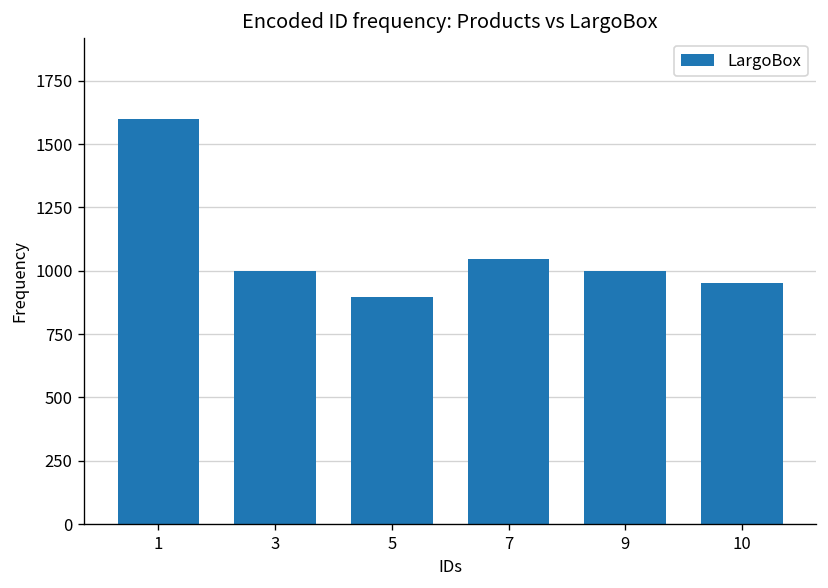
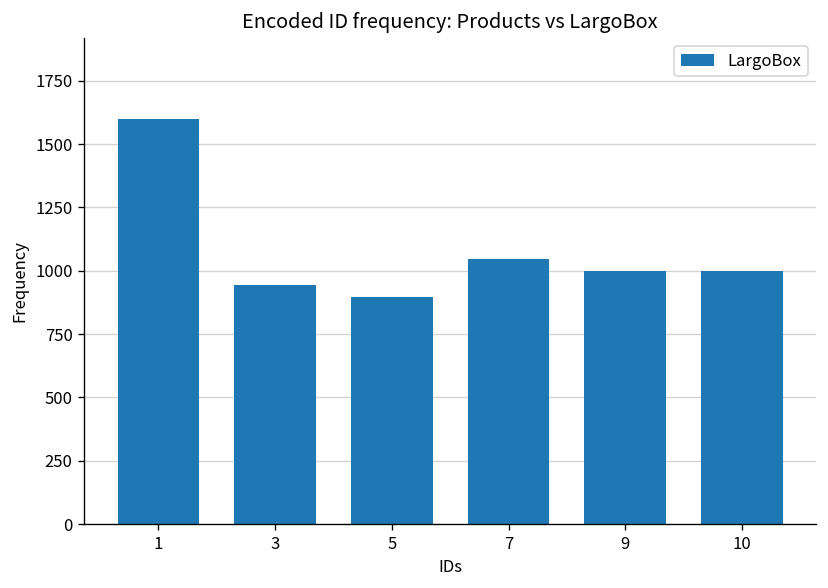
  {
    "1": 1600,
-   "3": 1000,
+   "3": 940,
    "5": 900,
    "7": 1050,
    "9": 1000,
-   "10": 950
+   "10": 1000
  }
